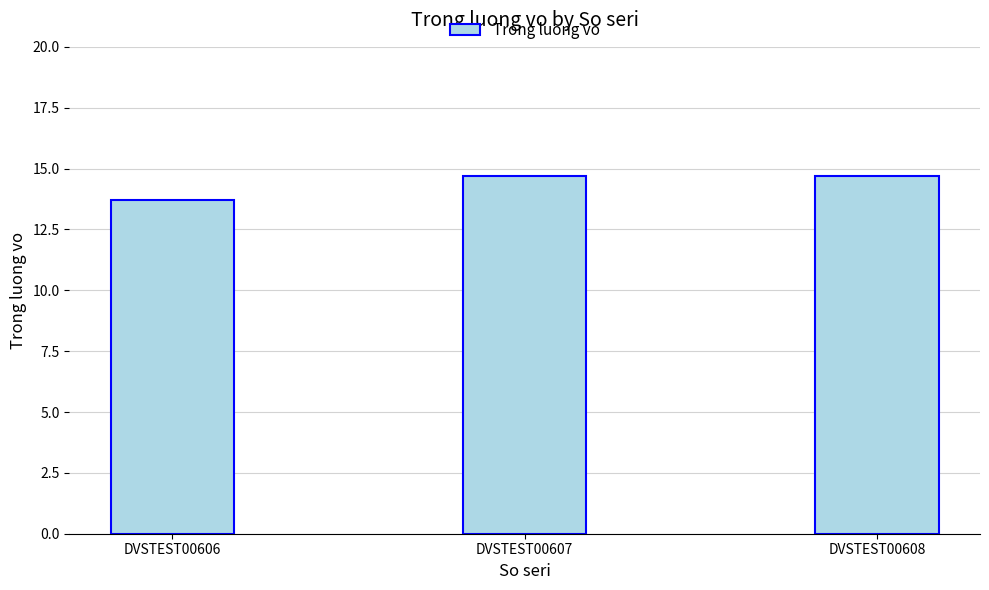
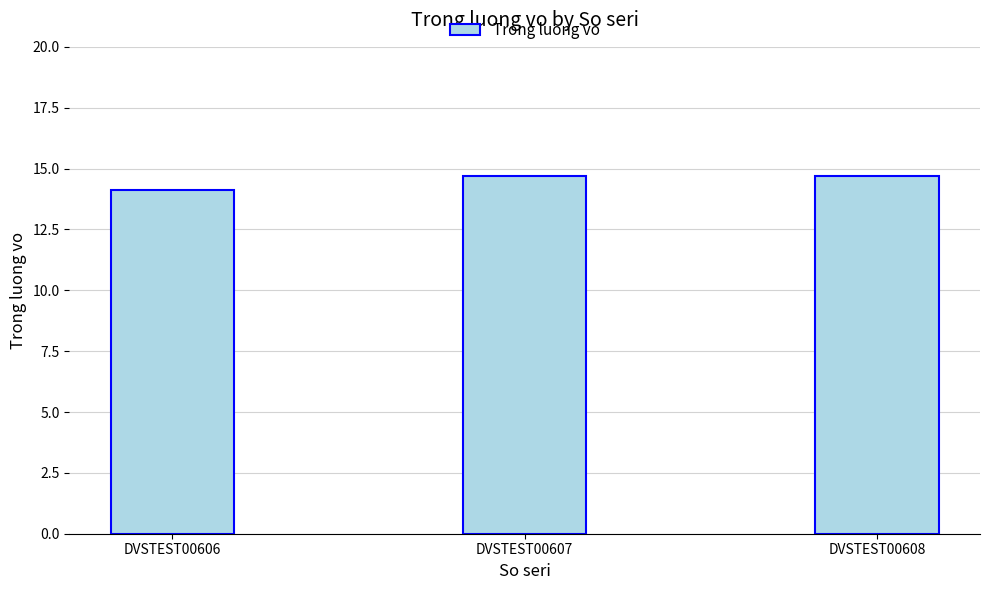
  {
-   "DVSTEST00606": 13.7,
+   "DVSTEST00606": 14.1,
    "DVSTEST00607": 14.7,
    "DVSTEST00608": 14.7
  }
